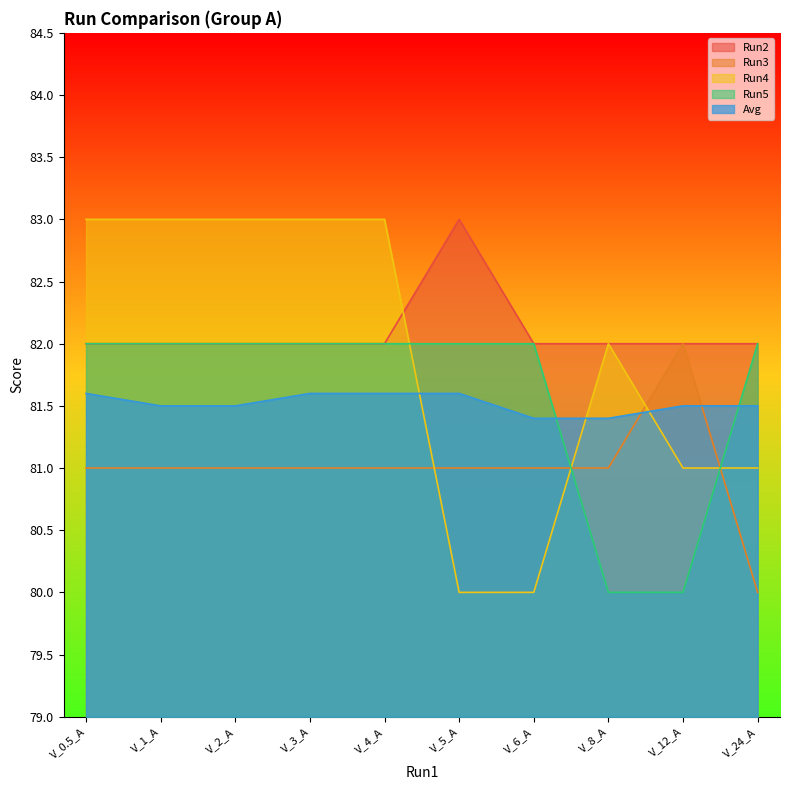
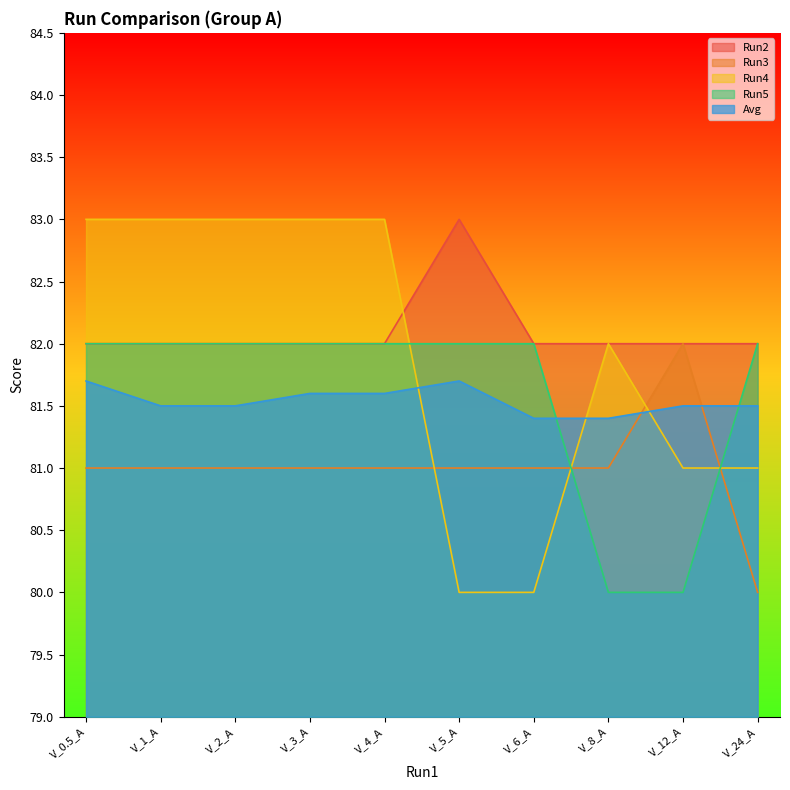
  {
    "Run4": {
      "V_0.5_A": 83.0,
      "V_1_A": 83.0,
      "V_2_A": 83.0,
      "V_3_A": 83.0,
      "V_4_A": 83.0,
      "V_5_A": 80.0,
      "V_6_A": 80.0,
      "V_12_A": 81.0,
      "V_24_A": 81.0
    },
    "Run5": {
      "V_5_A": 82.0,
      "V_8_A": 80.0,
      "V_12_A": 80.0
    },
    "Avg": {
-     "V_0.5_A": 81.6,
+     "V_0.5_A": 81.7,
      "V_1_A": 81.5,
      "V_2_A": 81.5,
      "V_3_A": 81.6,
      "V_4_A": 81.6,
-     "V_5_A": 81.6,
+     "V_5_A": 81.7,
      "V_6_A": 81.4,
      "V_8_A": 81.4,
      "V_12_A": 81.5,
      "V_24_A": 81.5
    }
  }
